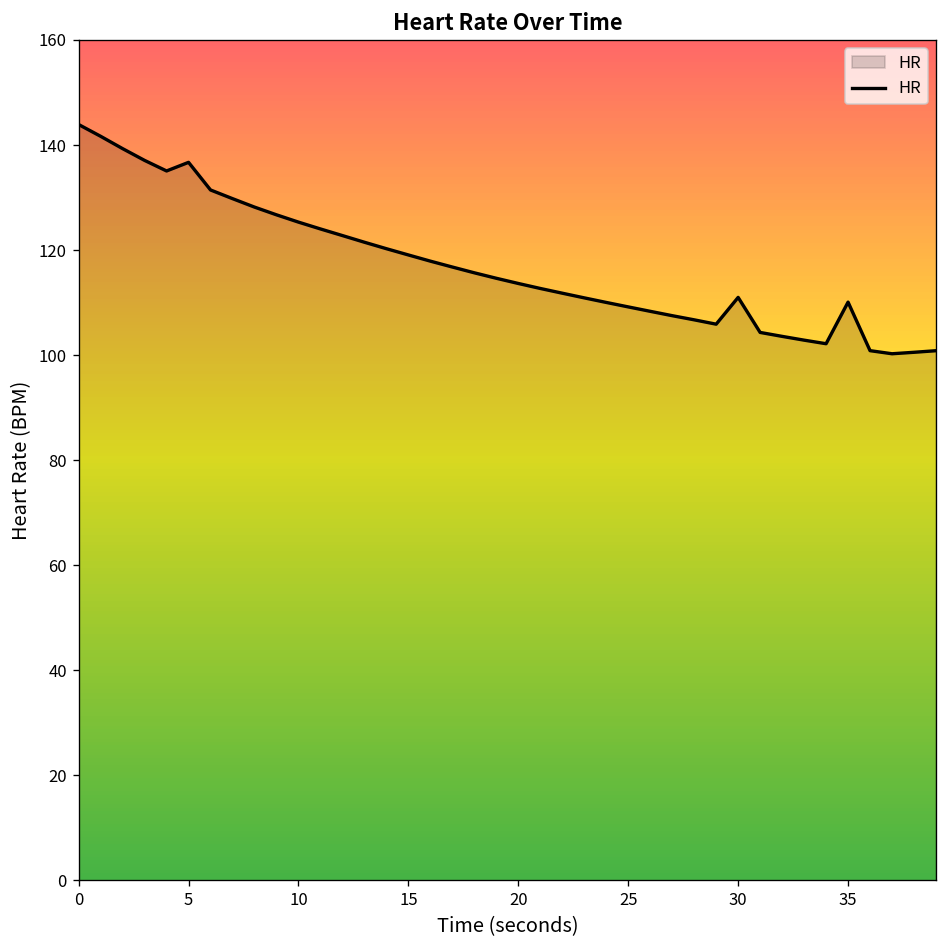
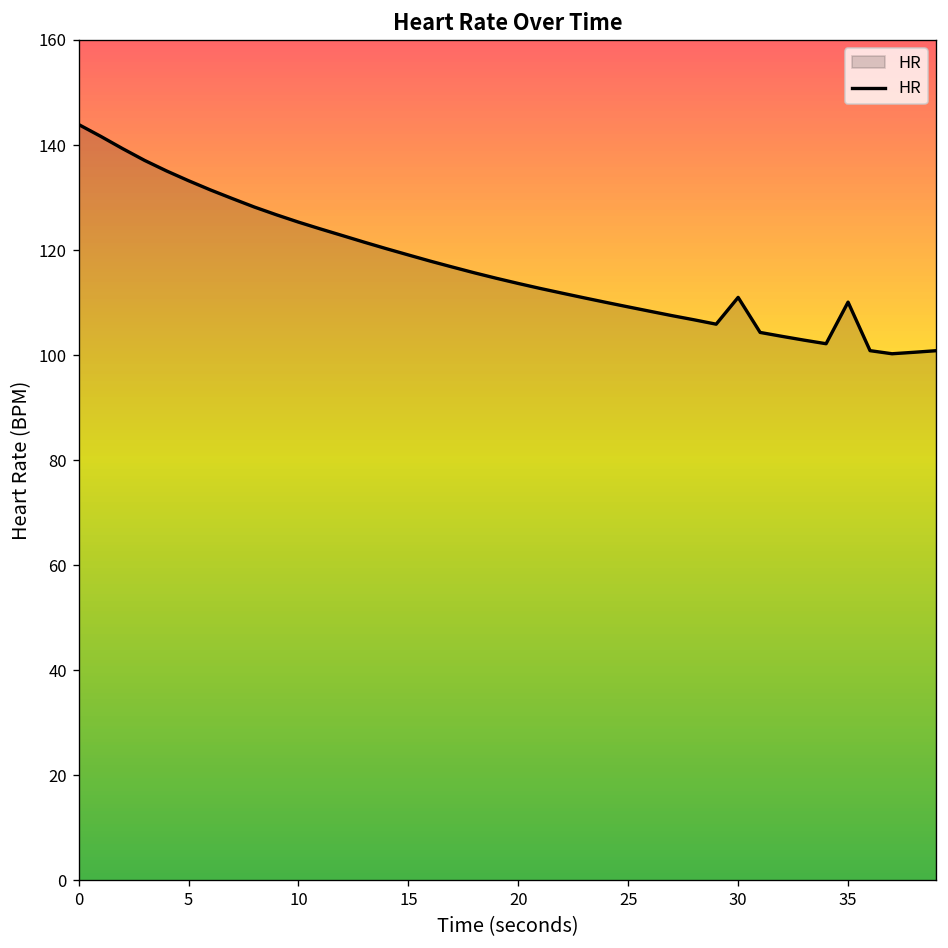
  {
    "0": 144,
-   "5": 137,
+   "5": 133,
    "10": 125,
    "15": 119,
    "20": 114,
    "25": 109,
    "30": 111,
    "35": 110
  }
